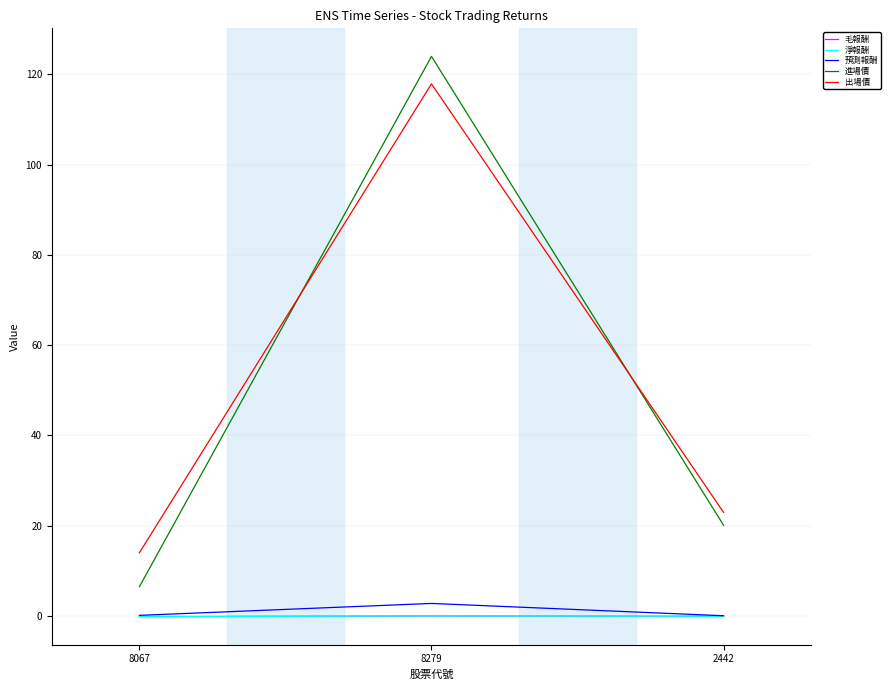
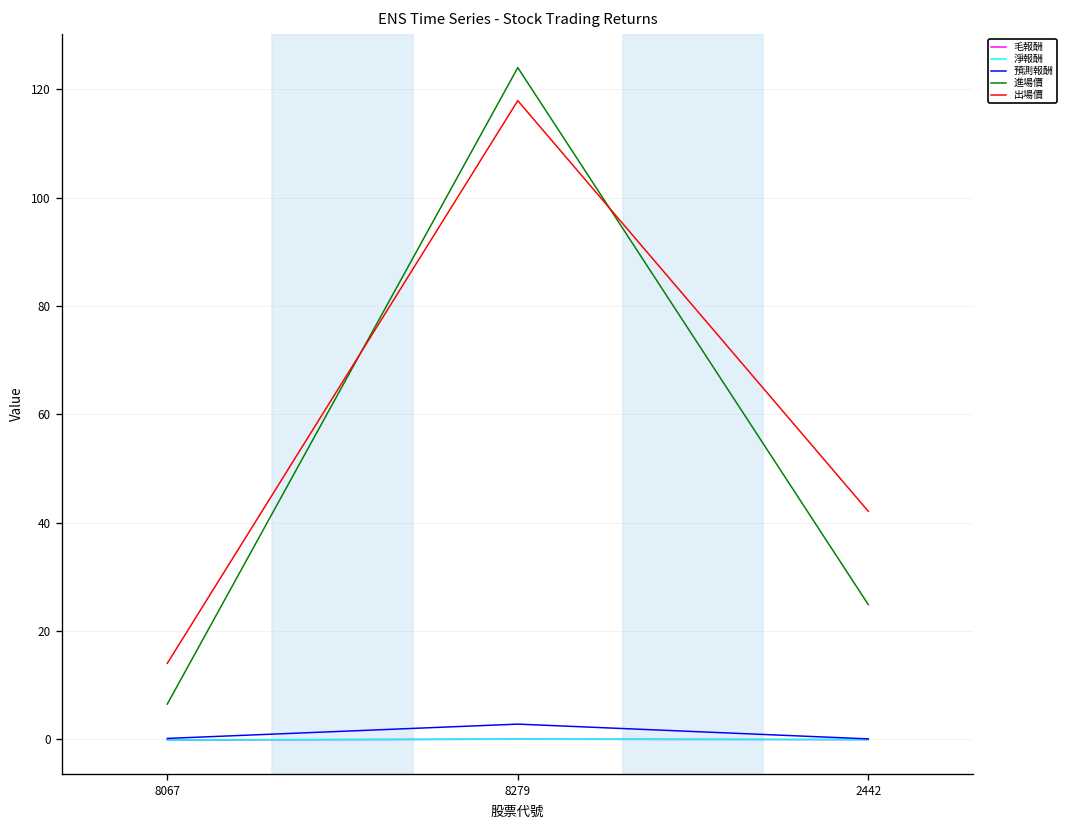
  {
    "淨報酬": {
      "8279": 0
    },
    "預測報酬": {
      "8279": 3
    },
    "進場價": {
      "8067": 6,
      "8279": 124,
-     "2442": 20
+     "2442": 25
    },
    "出場價": {
      "8067": 14,
      "8279": 118,
-     "2442": 23
+     "2442": 42
    }
  }
